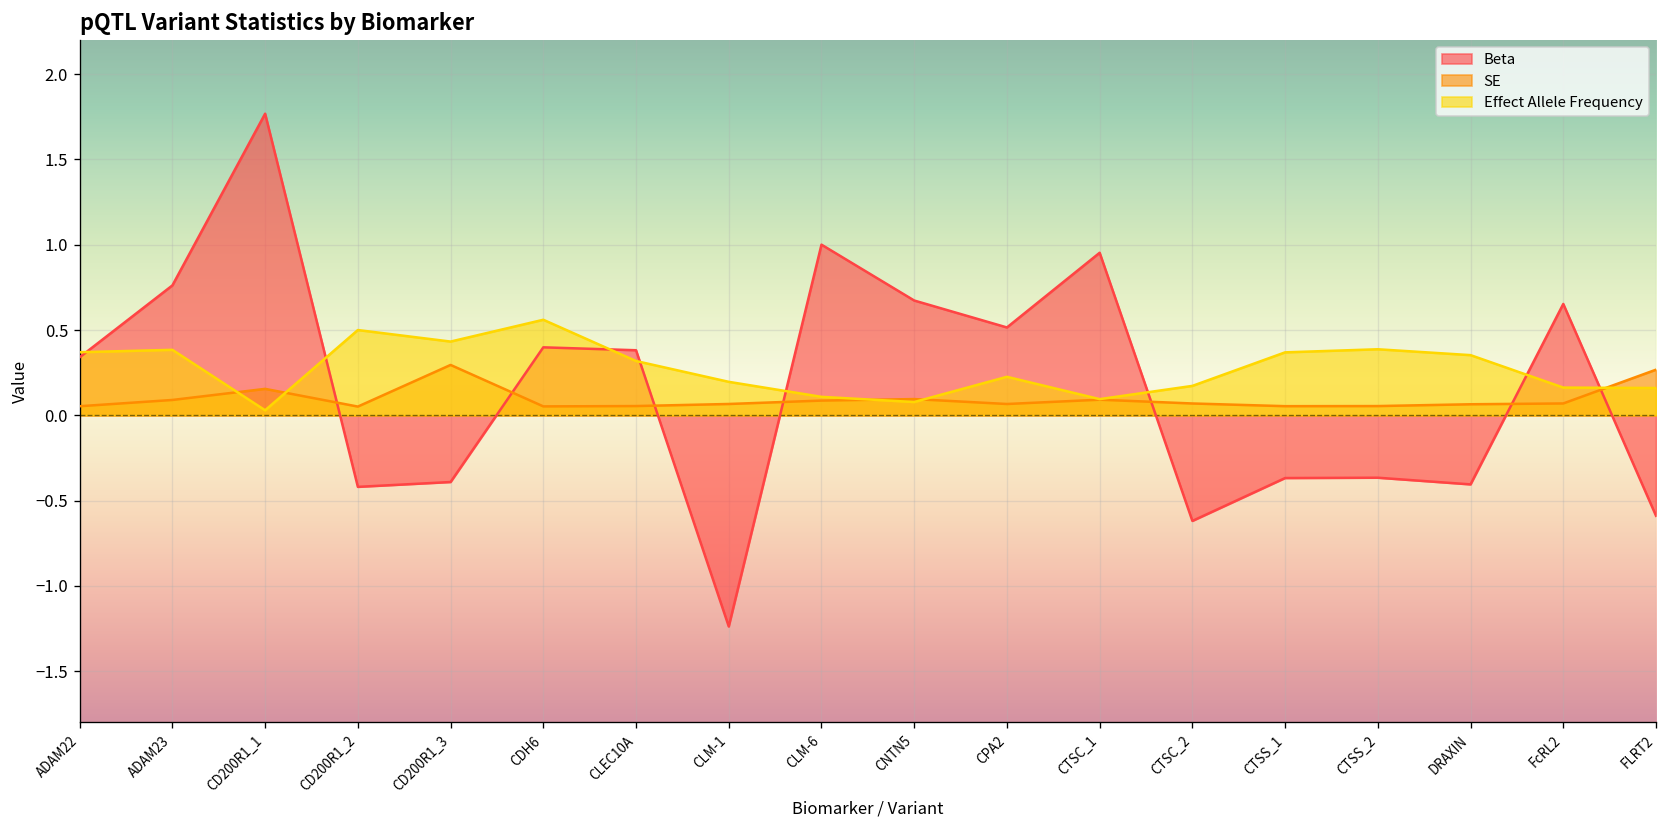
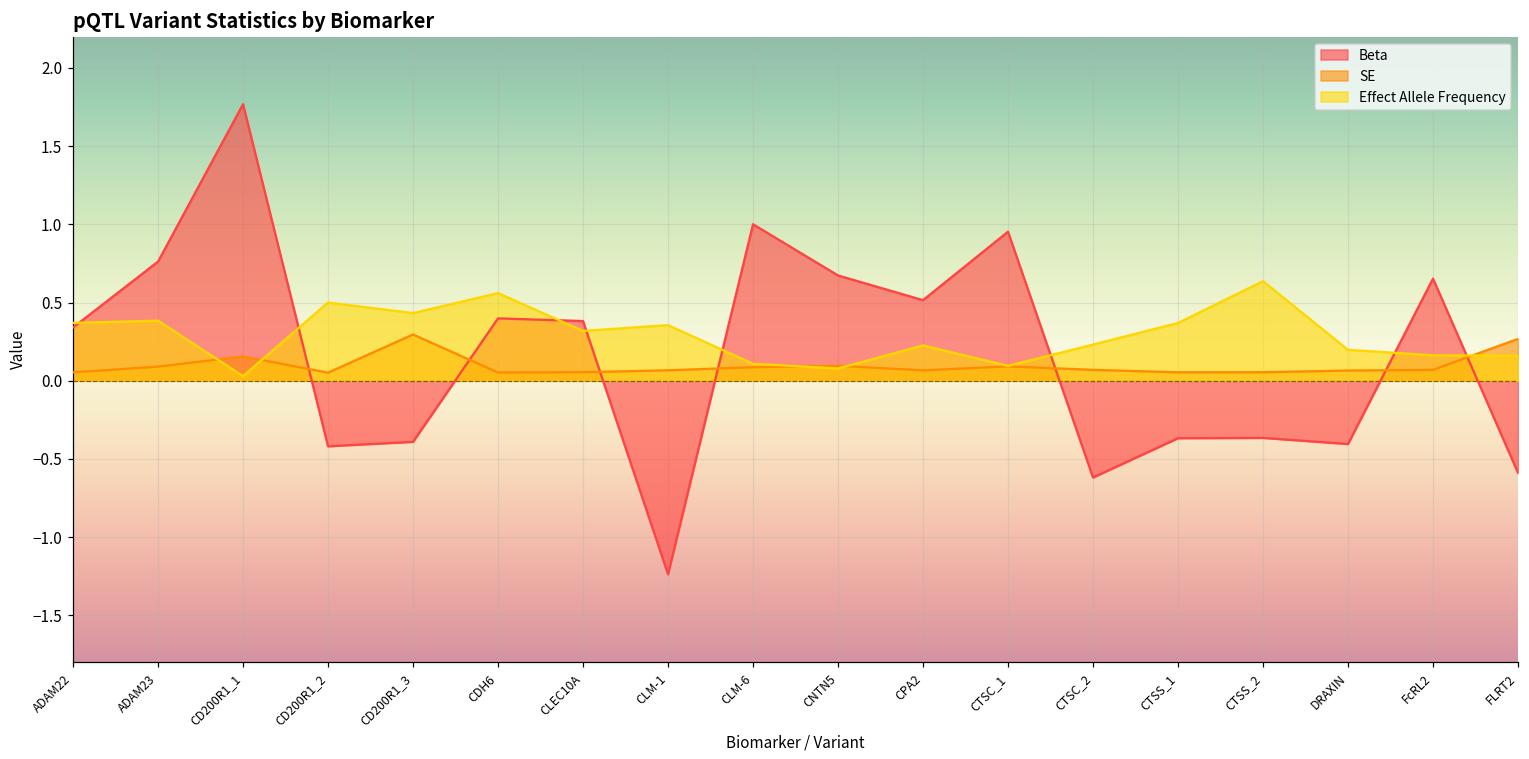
  {
    "SE": {
      "ADAM22": 0.05,
      "ADAM23": 0.09,
      "CD200R1_1": 0.16,
      "CD200R1_2": 0.05,
      "CD200R1_3": 0.30,
      "CDH6": 0.05,
      "CLEC10A": 0.05,
      "CLM-1": 0.07,
      "CLM-6": 0.09,
      "CPA2": 0.07,
      "CTSC_2": 0.07,
      "CTSS_1": 0.05,
      "CTSS_2": 0.05,
      "DRAXIN": 0.06,
      "FcRL2": 0.07,
      "FLRT2": 0.27
    },
    "Effect Allele Frequency": {
      "ADAM22": 0.37,
      "ADAM23": 0.38,
      "CD200R1_1": 0.03,
      "CD200R1_2": 0.50,
      "CD200R1_3": 0.43,
      "CDH6": 0.56,
      "CLEC10A": 0.32,
-     "CLM-1": 0.20,
+     "CLM-1": 0.36,
      "CLM-6": 0.11,
      "CPA2": 0.23,
-     "CTSC_2": 0.17,
+     "CTSC_2": 0.23,
      "CTSS_1": 0.37,
-     "CTSS_2": 0.39,
-     "DRAXIN": 0.35,
+     "CTSS_2": 0.64,
+     "DRAXIN": 0.20,
      "FcRL2": 0.16,
      "FLRT2": 0.16
    }
  }
